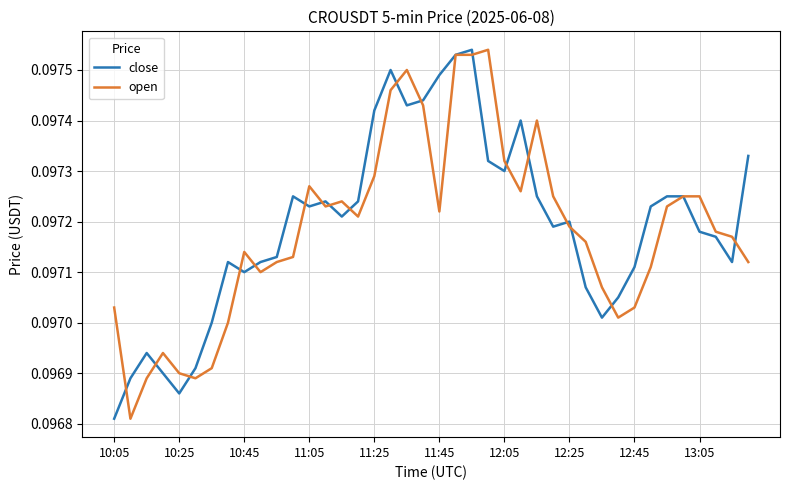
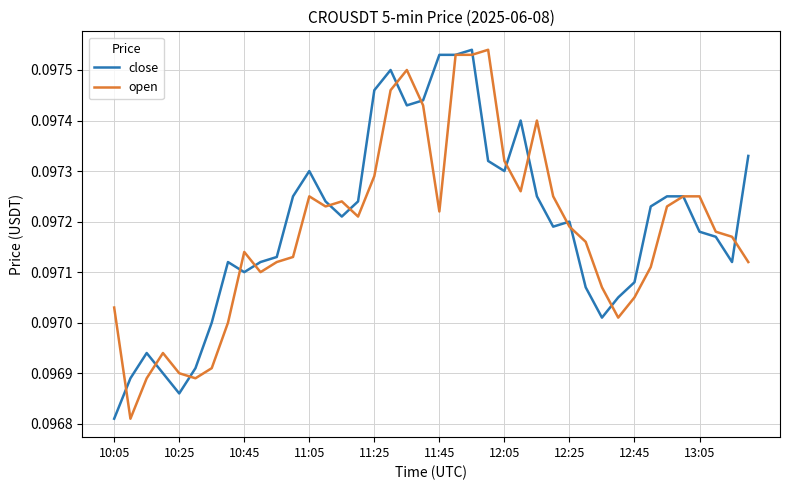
  {
    "close": {
      "10:05": 0.09681,
      "10:25": 0.09686,
      "10:45": 0.09710,
-     "11:05": 0.09723,
-     "11:25": 0.09742,
-     "11:45": 0.09749,
+     "11:05": 0.09730,
+     "11:25": 0.09746,
+     "11:45": 0.09753,
      "12:05": 0.09730,
      "12:25": 0.09720,
-     "12:45": 0.09711,
+     "12:45": 0.09708,
      "13:05": 0.09718
    },
    "open": {
      "10:05": 0.09703,
      "10:25": 0.09690,
      "10:45": 0.09714,
-     "11:05": 0.09727,
+     "11:05": 0.09725,
      "11:25": 0.09729,
      "11:45": 0.09722,
      "12:05": 0.09732,
      "12:25": 0.09719,
-     "12:45": 0.09703,
+     "12:45": 0.09705,
      "13:05": 0.09725
    }
  }
